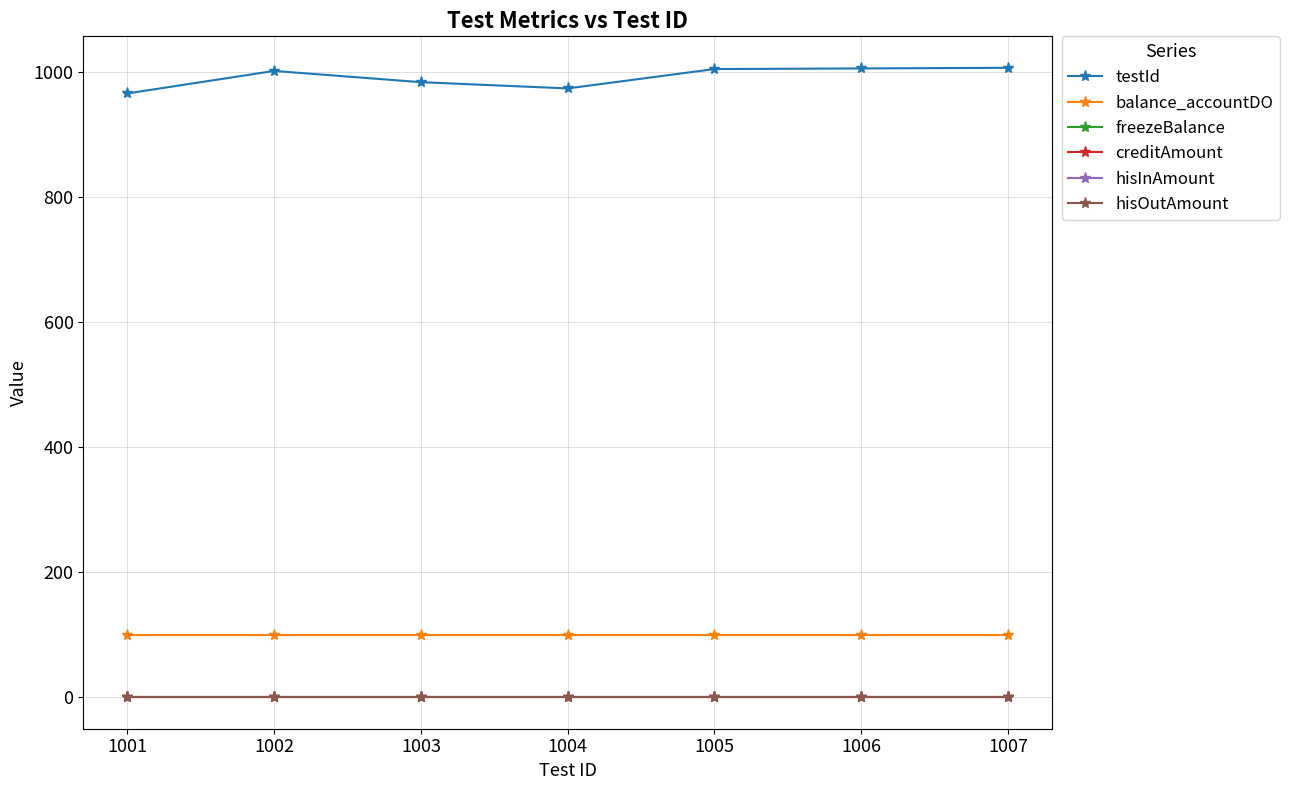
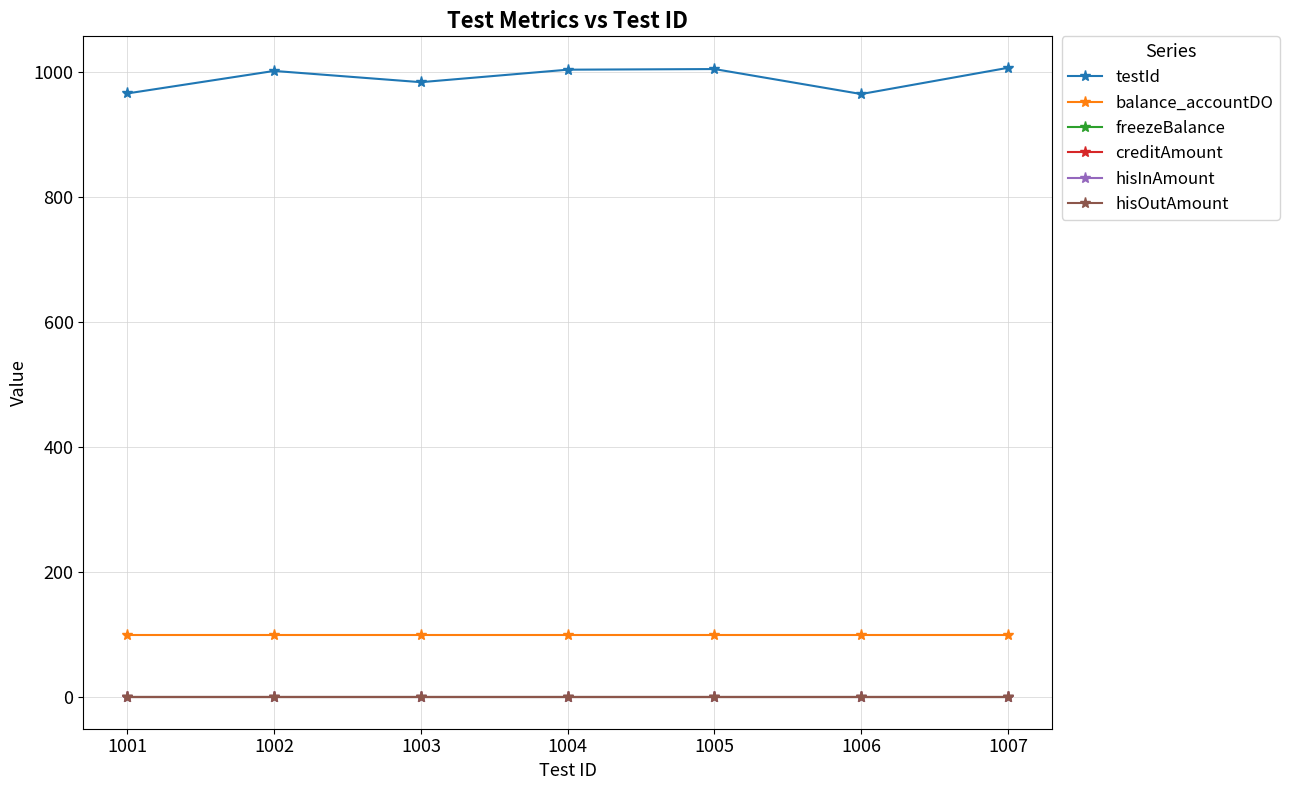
  {
    "testId": {
      "1001": 970,
      "1002": 1000,
      "1003": 980,
-     "1004": 970,
+     "1004": 1000,
      "1005": 1010,
-     "1006": 1010,
+     "1006": 970,
      "1007": 1010
    },
    "balance_accountDO": {
      "1001": 100,
      "1002": 100,
      "1003": 100,
      "1004": 100,
      "1005": 100,
      "1006": 100,
      "1007": 100
    },
    "hisOutAmount": {
      "1001": 0,
      "1002": 0,
      "1003": 0,
      "1004": 0,
      "1005": 0,
      "1006": 0,
      "1007": 0
    }
  }
